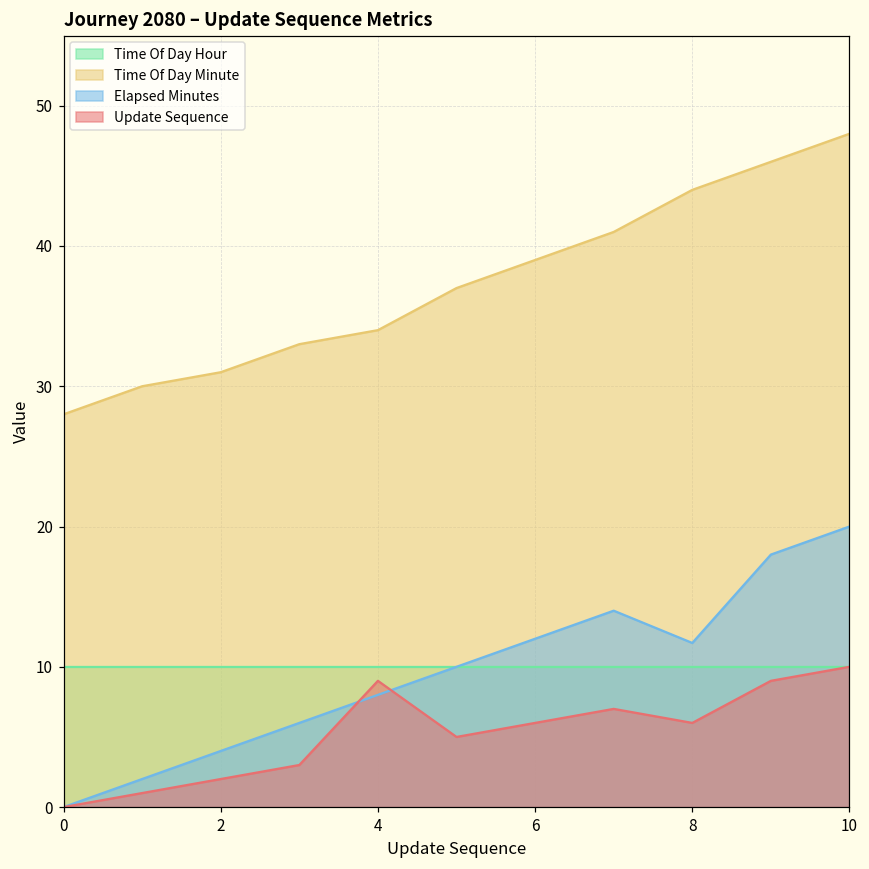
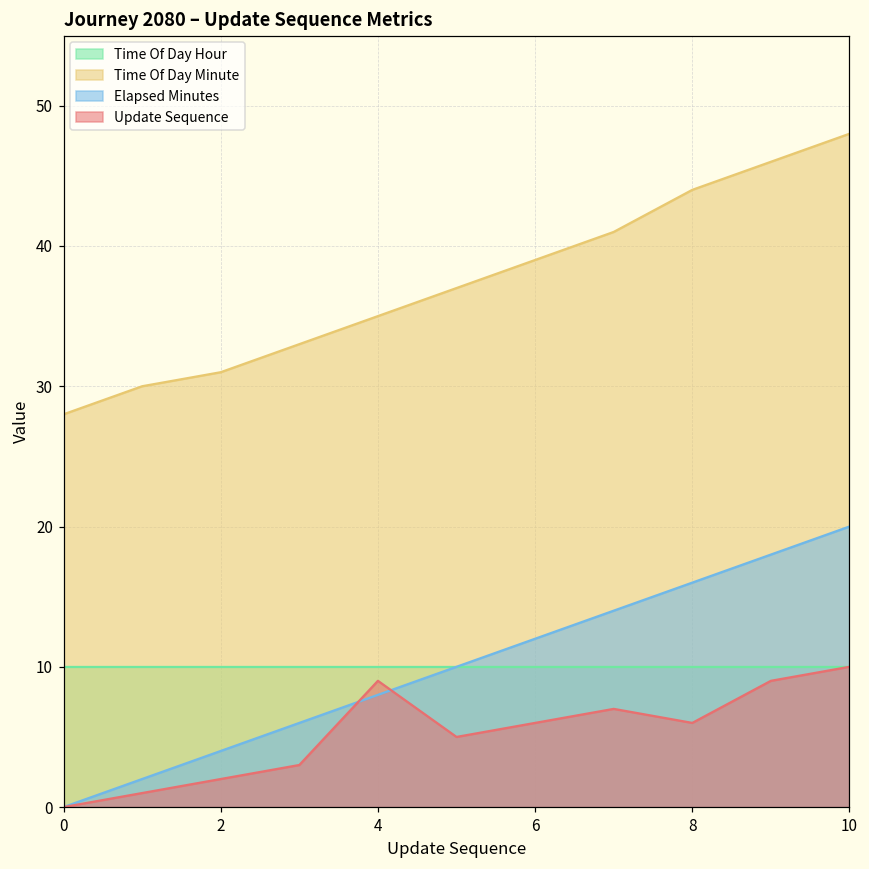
  {
    "Time Of Day Hour": {
      "0": 10.0,
      "2": 10.0,
      "4": 10.0,
      "6": 10.0,
      "8": 10.0
    },
    "Time Of Day Minute": {
      "0": 28,
      "2": 31,
-     "4": 34,
+     "4": 35,
      "6": 39,
      "8": 44,
      "10": 48
    },
    "Elapsed Minutes": {
      "2": 4.0,
      "4": 8.0,
      "6": 12.0,
-     "8": 11.7,
+     "8": 16.0,
      "10": 20.0
    },
    "Update Sequence": {
      "2": 2.0,
      "4": 9.0,
      "6": 6.0,
      "8": 6.0
    }
  }
